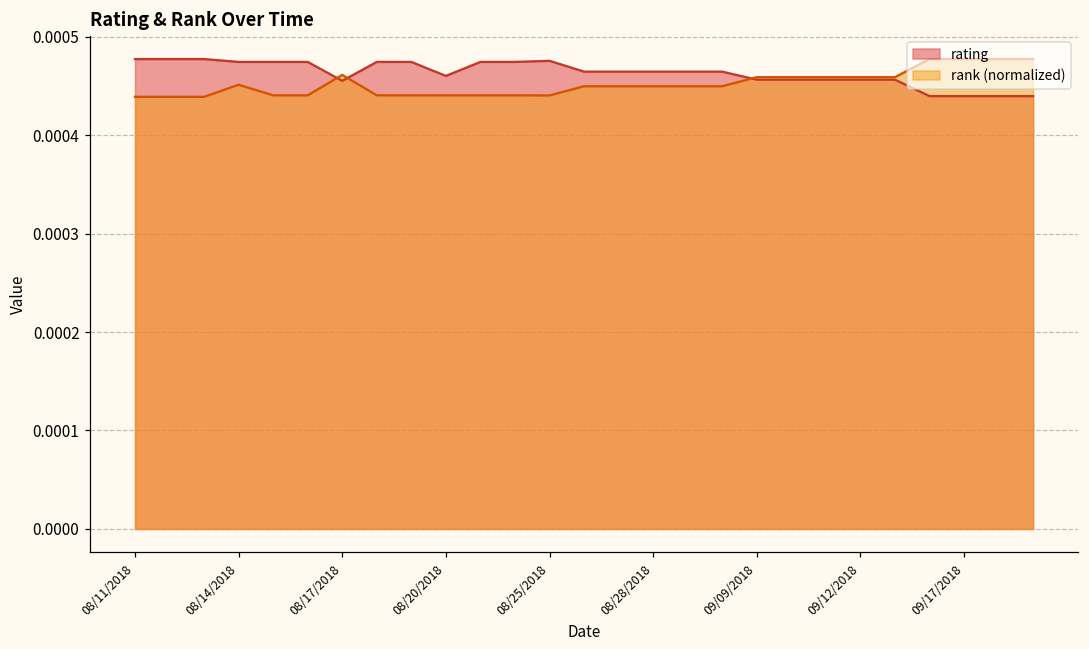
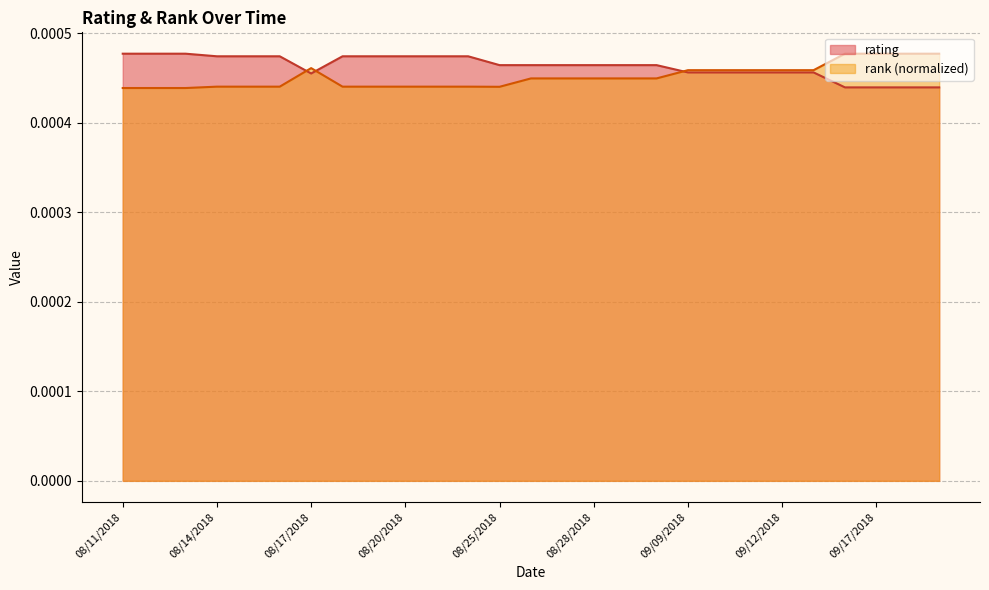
  {
    "rating": {
      "08/11/2018": 0.00048,
      "08/14/2018": 0.00047,
      "08/17/2018": 0.00046,
-     "08/20/2018": 0.00046,
-     "08/25/2018": 0.00048,
+     "08/20/2018": 0.00047,
+     "08/25/2018": 0.00046,
      "08/28/2018": 0.00046,
      "09/17/2018": 0.00044
    },
    "rank (normalized)": {
      "08/11/2018": 0.00044,
-     "08/14/2018": 0.00045,
+     "08/14/2018": 0.00044,
      "08/17/2018": 0.00046,
      "08/20/2018": 0.00044,
      "08/25/2018": 0.00044,
      "08/28/2018": 0.00045
    }
  }
